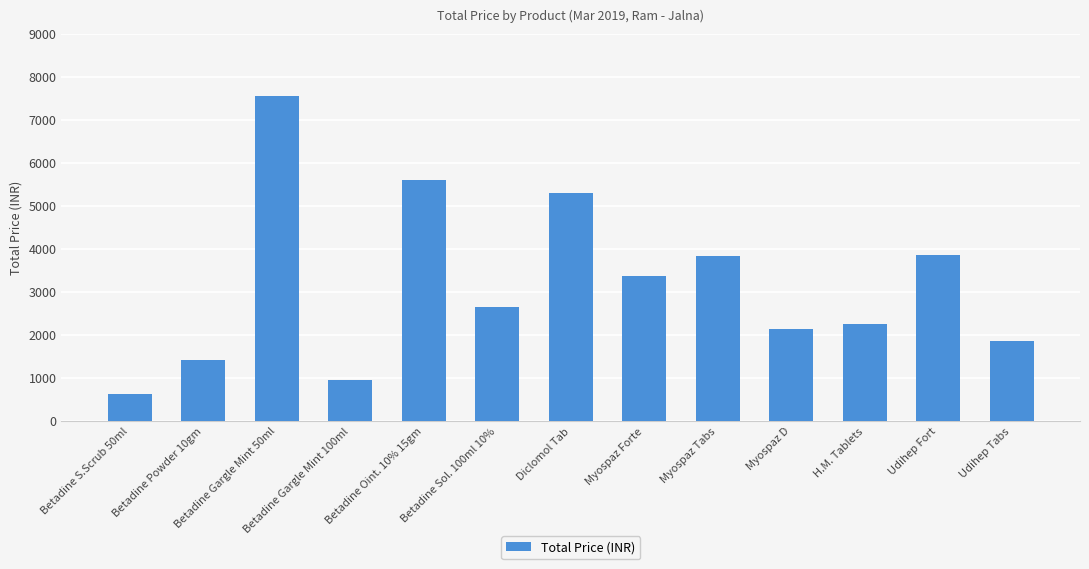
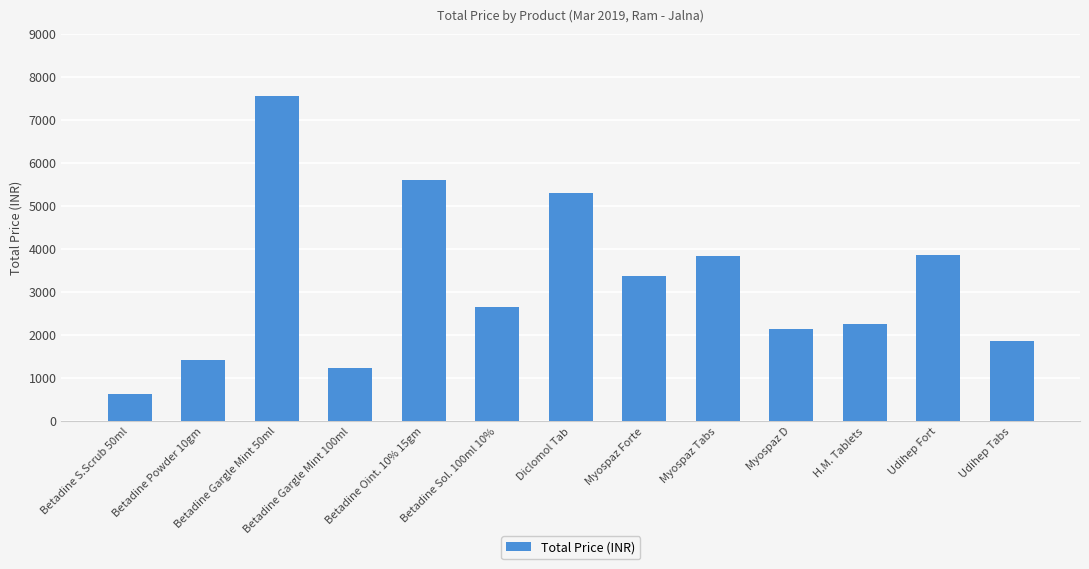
  {
    "Betadine S.Scrub 50ml": 600,
    "Betadine Powder 10gm": 1400,
    "Betadine Gargle Mint 50ml": 7600,
-   "Betadine Gargle Mint 100ml": 1000,
+   "Betadine Gargle Mint 100ml": 1200,
    "Betadine Oint. 10% 15gm": 5600,
    "Betadine Sol. 100ml 10%": 2600,
    "Diclomol Tab": 5300,
    "Myospaz Forte": 3400,
    "Myospaz Tabs": 3800,
    "Myospaz D": 2200,
    "H.M. Tablets": 2300,
    "Udihep Fort": 3900,
    "Udihep Tabs": 1900
  }
